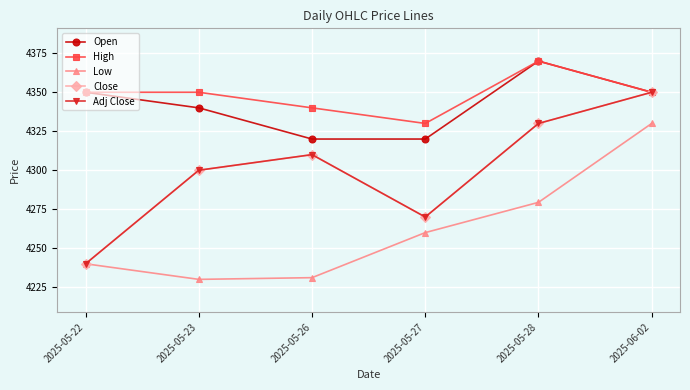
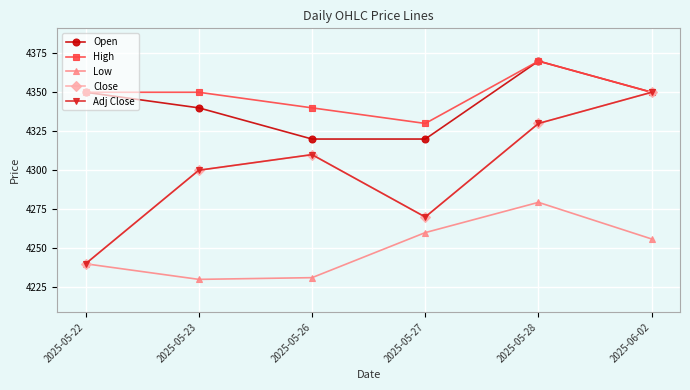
  {
    "Low": {
      "2025-05-23": 4230,
      "2025-05-26": 4231,
      "2025-05-27": 4260,
      "2025-05-28": 4279,
-     "2025-06-02": 4330
+     "2025-06-02": 4256
    }
  }
